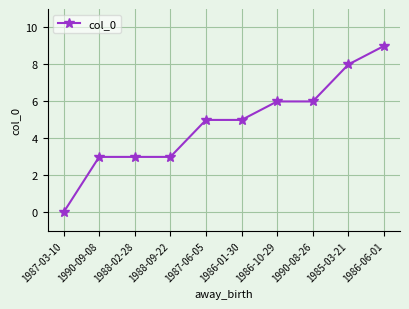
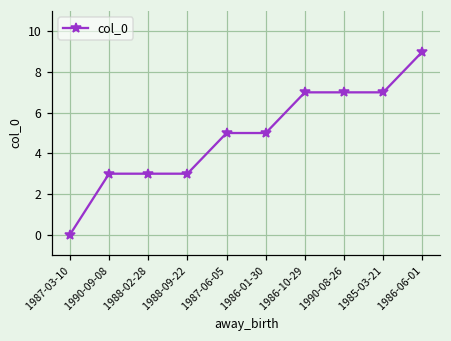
  {
    "1987-03-10": 0,
    "1990-09-08": 3,
    "1988-02-28": 3,
    "1988-09-22": 3,
    "1987-06-05": 5,
    "1986-01-30": 5,
-   "1986-10-29": 6,
-   "1990-08-26": 6,
-   "1985-03-21": 8,
+   "1986-10-29": 7,
+   "1990-08-26": 7,
+   "1985-03-21": 7,
    "1986-06-01": 9
  }
